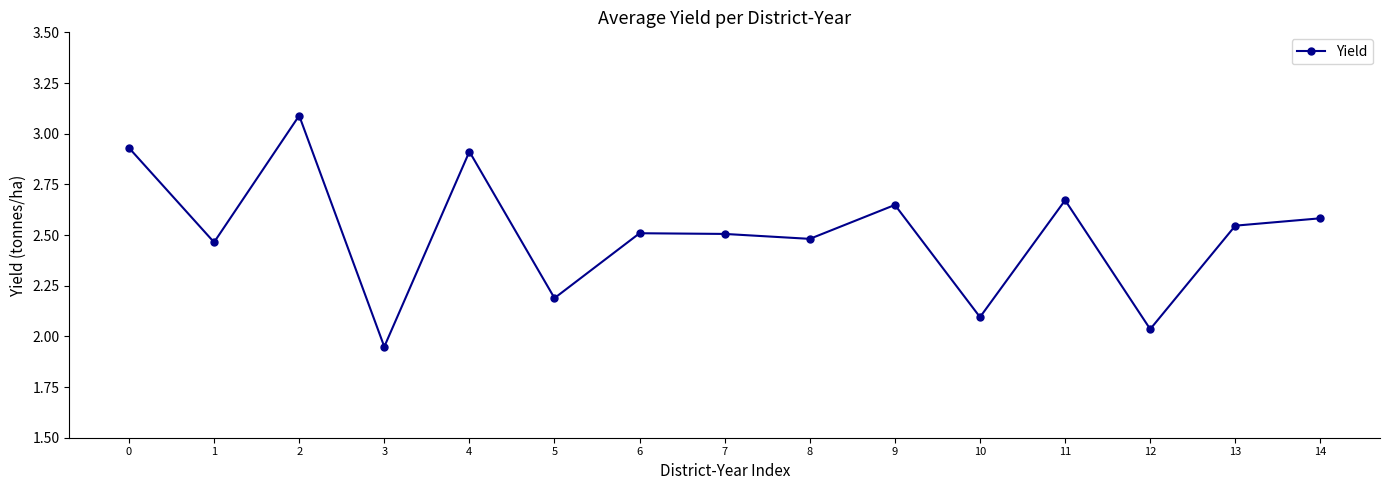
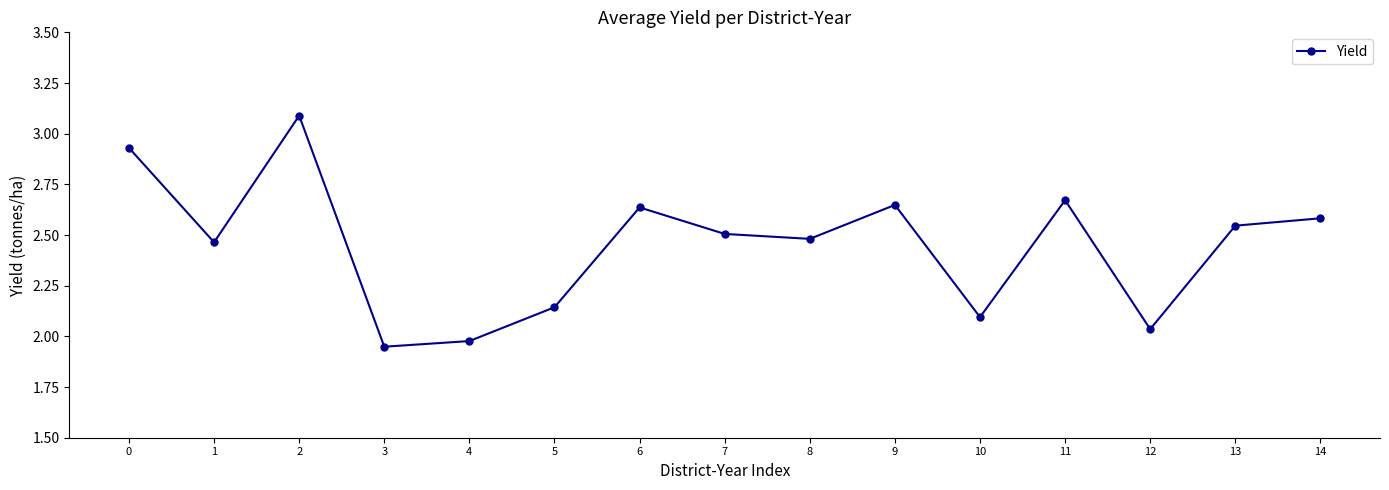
  {
    "0": 2.93,
    "1": 2.46,
    "2": 3.09,
    "3": 1.95,
-   "4": 2.91,
-   "5": 2.19,
-   "6": 2.51,
+   "4": 1.98,
+   "5": 2.14,
+   "6": 2.64,
    "7": 2.51,
    "8": 2.48,
    "9": 2.65,
    "10": 2.10,
    "11": 2.67,
    "12": 2.04,
    "13": 2.55,
    "14": 2.58
  }
